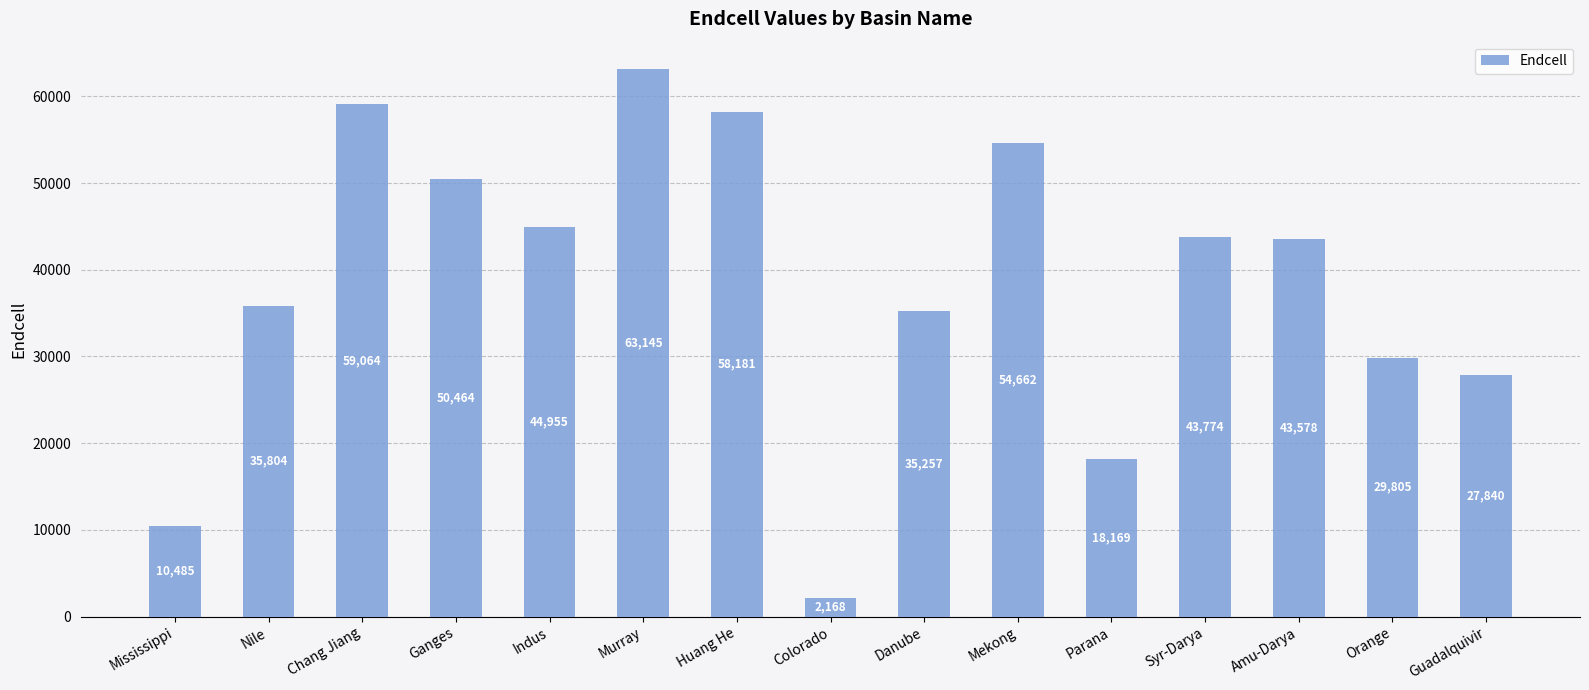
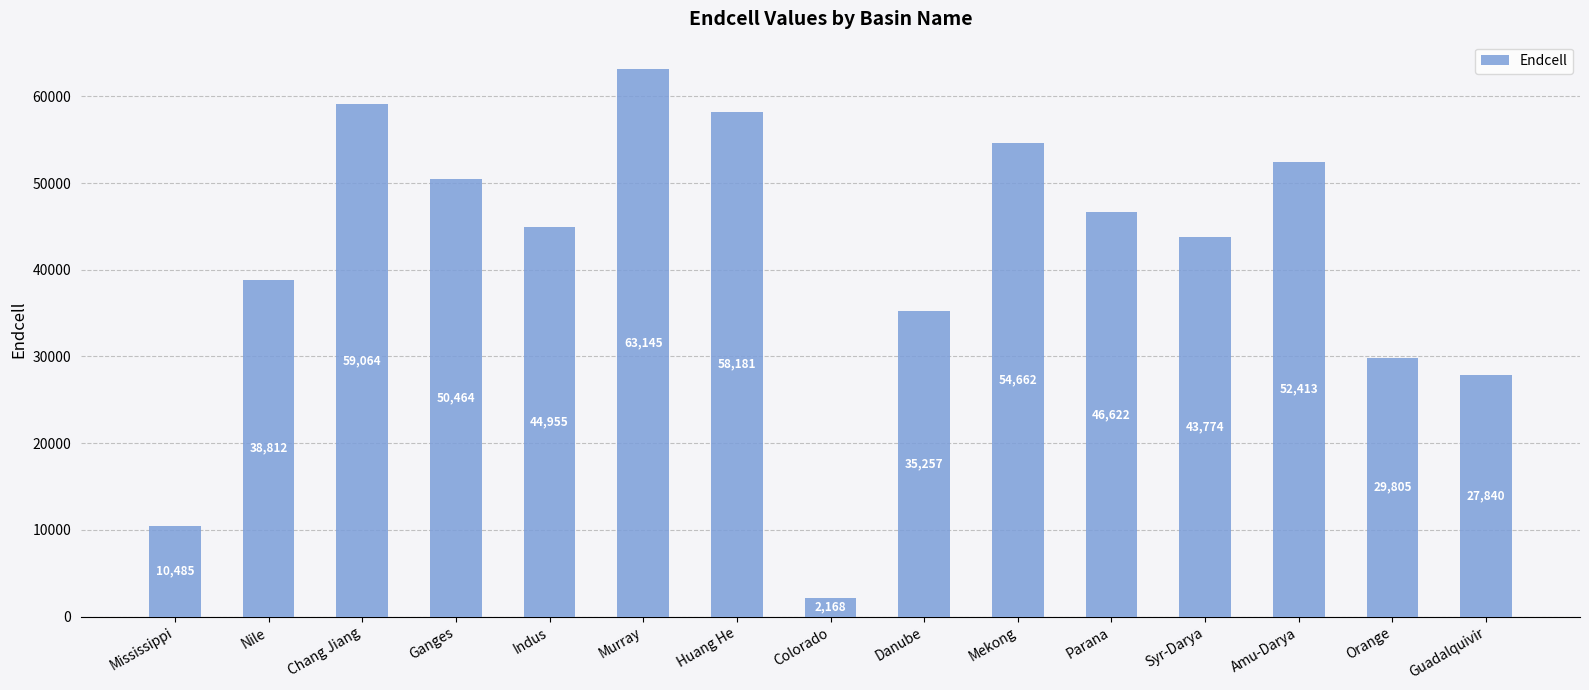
  {
    "Mississippi": "10,485",
-   "Nile": "35,804",
+   "Nile": "38,812",
    "Chang Jiang": "59,064",
    "Ganges": "50,464",
    "Indus": "44,955",
    "Murray": "63,145",
    "Huang He": "58,181",
    "Colorado": "2,168",
    "Danube": "35,257",
    "Mekong": "54,662",
-   "Parana": "18,169",
+   "Parana": "46,622",
    "Syr-Darya": "43,774",
-   "Amu-Darya": "43,578",
+   "Amu-Darya": "52,413",
    "Orange": "29,805",
    "Guadalquivir": "27,840"
  }
